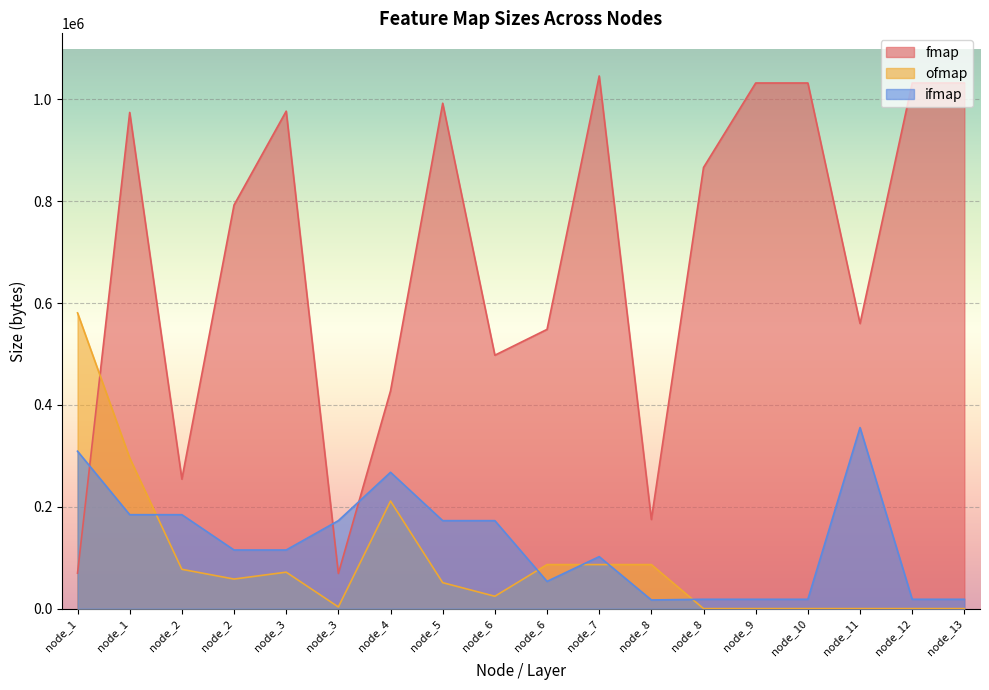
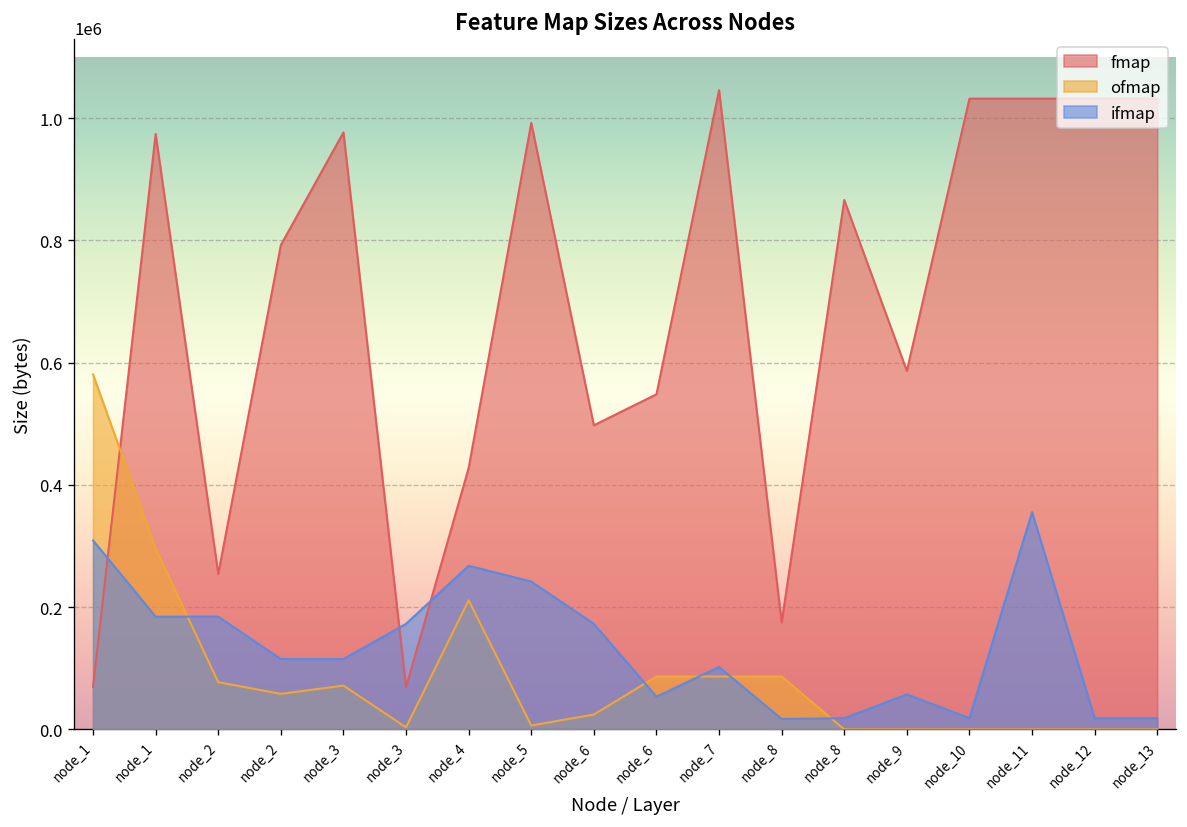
  {
    "fmap": {
      "node_4": 430000,
      "node_5": 990000,
      "node_7": 1050000,
-     "node_9": 1030000,
+     "node_9": 590000,
      "node_10": 1030000,
-     "node_11": 560000
+     "node_11": 1030000
    },
    "ofmap": {
      "node_4": 210000,
-     "node_5": 50000,
+     "node_5": 10000,
      "node_7": 90000,
      "node_9": 0,
      "node_10": 0,
      "node_11": 0,
      "node_12": 0,
      "node_13": 0
    },
    "ifmap": {
      "node_4": 270000,
-     "node_5": 170000,
+     "node_5": 240000,
      "node_7": 100000,
-     "node_9": 20000,
+     "node_9": 60000,
      "node_10": 20000,
      "node_11": 360000,
      "node_12": 20000,
      "node_13": 20000
    }
  }
